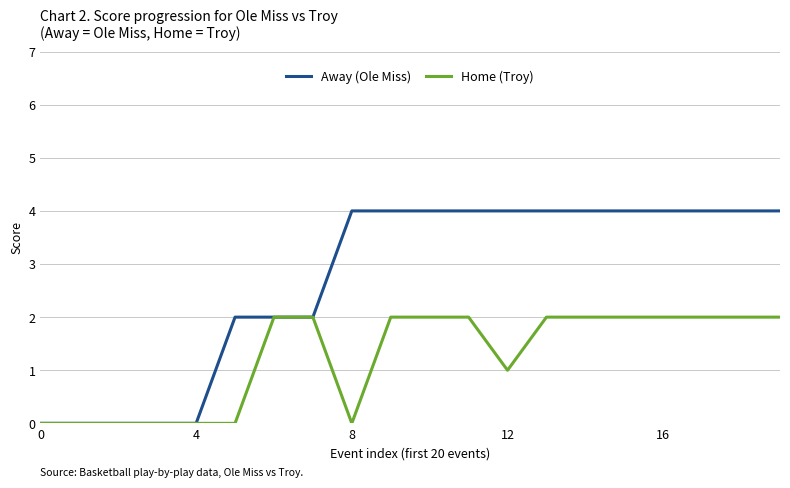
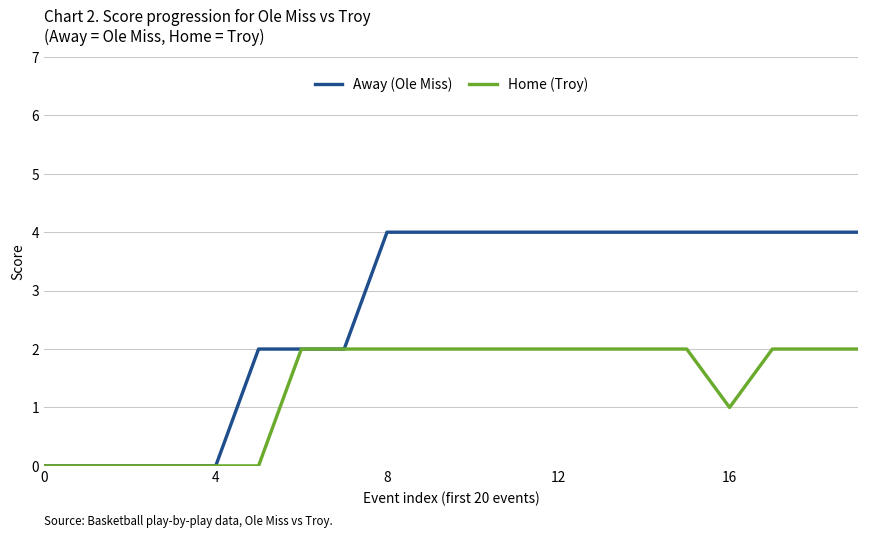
  {
    "Away (Ole Miss)": {
      "8": 4,
      "12": 4,
      "16": 4
    },
    "Home (Troy)": {
-     "8": 0,
-     "12": 1,
-     "16": 2
+     "8": 2,
+     "12": 2,
+     "16": 1
    }
  }
